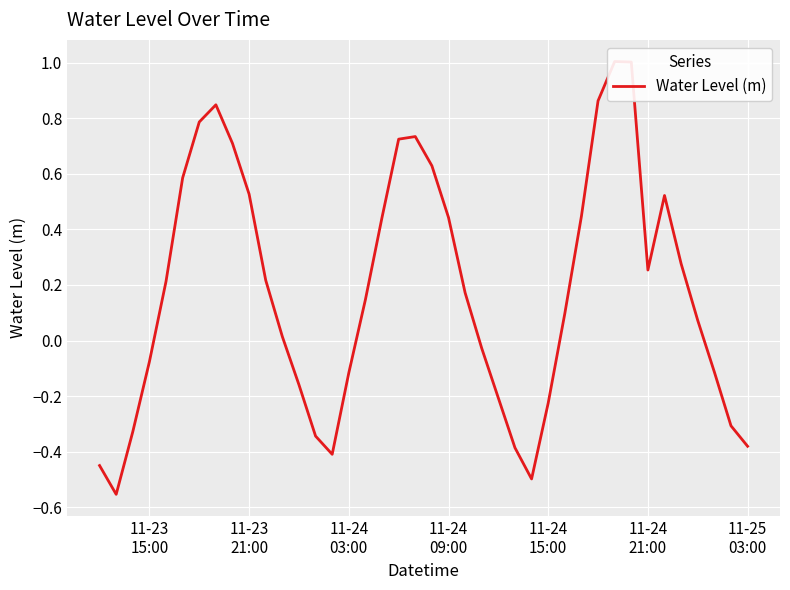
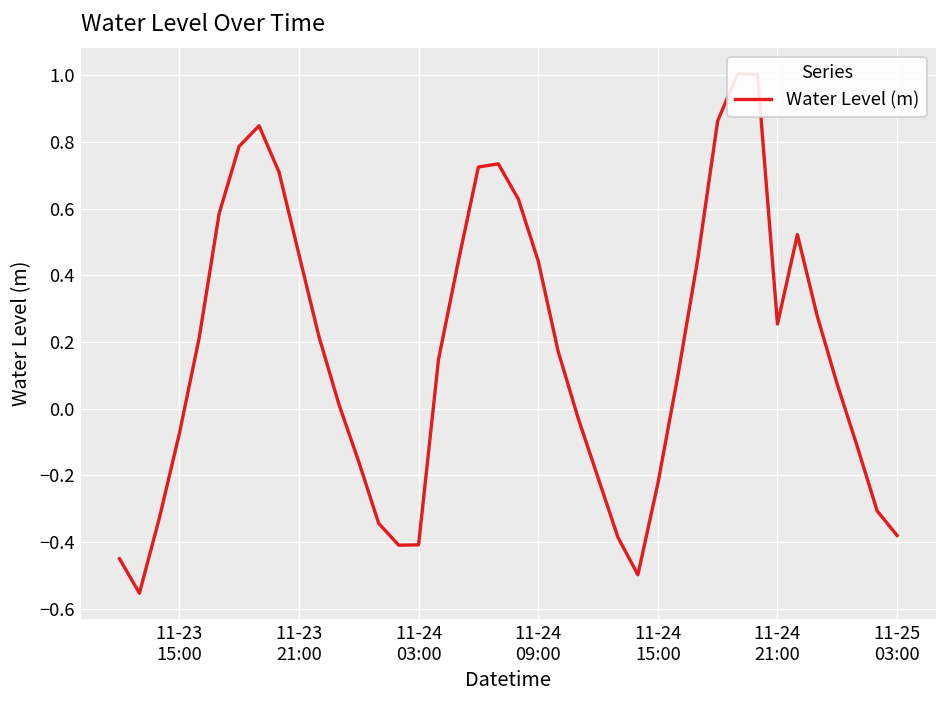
  {
    "11-23 15:00": -0.08,
-   "11-23 21:00": 0.53,
-   "11-24 03:00": -0.12,
+   "11-23 21:00": 0.46,
+   "11-24 03:00": -0.41,
    "11-24 09:00": 0.44,
    "11-24 15:00": -0.23,
    "11-24 21:00": 0.25,
    "11-25 03:00": -0.38
  }
